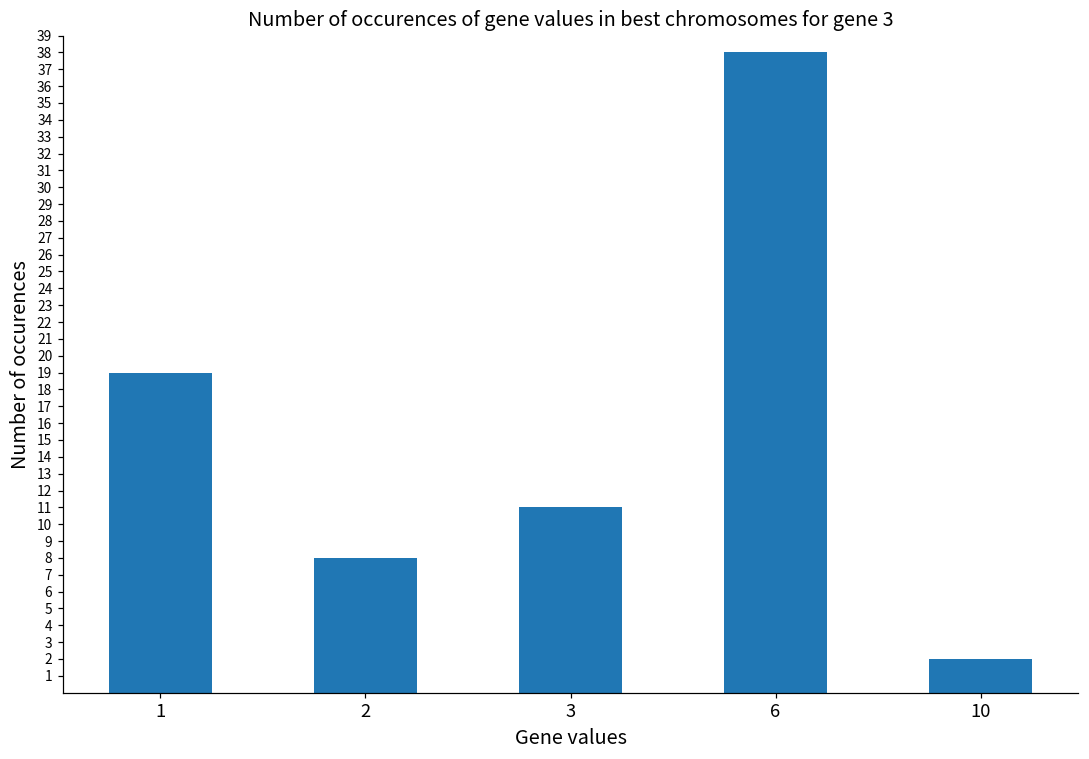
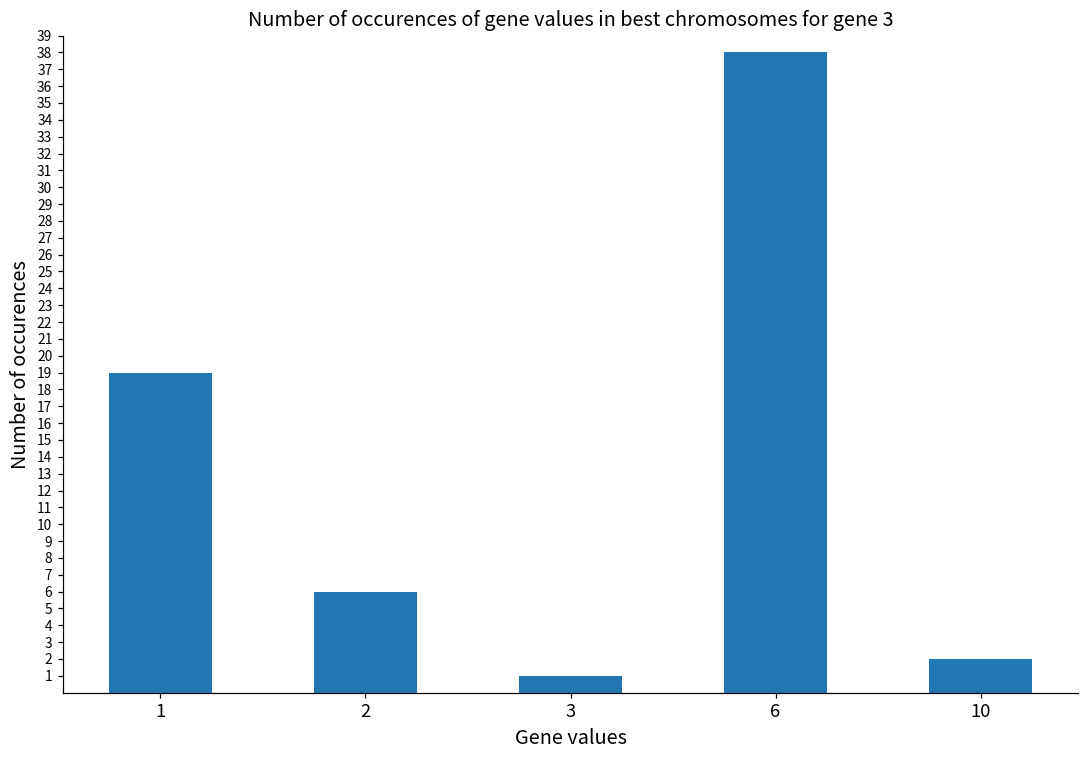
  {
    "1": 19,
-   "2": 8,
-   "3": 11,
+   "2": 6,
+   "3": 1,
    "6": 38,
    "10": 2
  }
